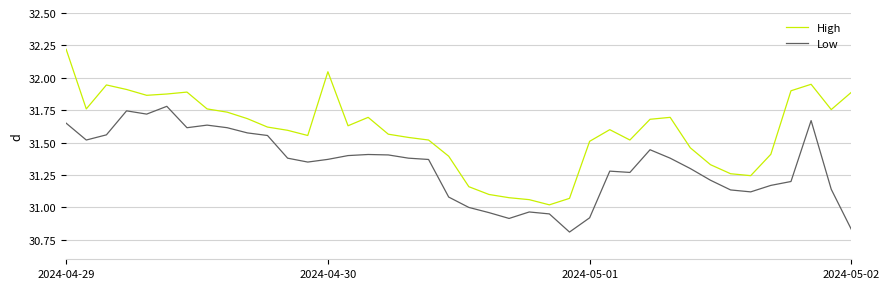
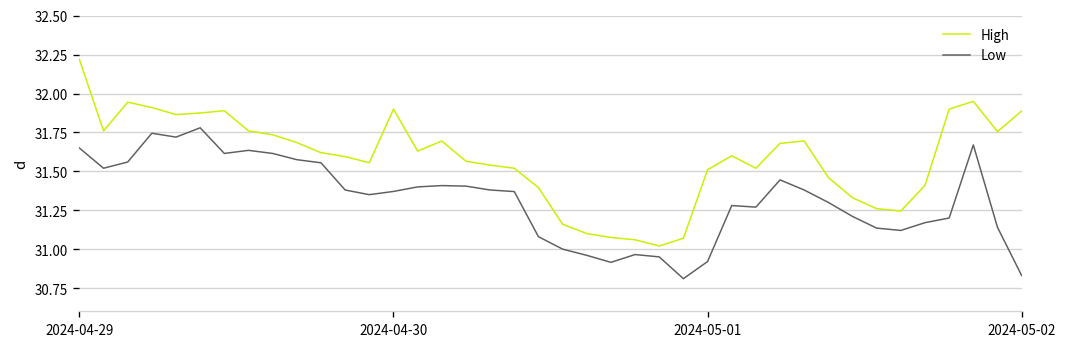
  {
    "High": {
      "2024-04-29": 32.22,
-     "2024-04-30": 32.05,
+     "2024-04-30": 31.90,
      "2024-05-01": 31.51,
      "2024-05-02": 31.89
    },
    "Low": {
      "2024-04-29": 31.65,
      "2024-04-30": 31.37,
      "2024-05-01": 30.92,
      "2024-05-02": 30.83
    }
  }
